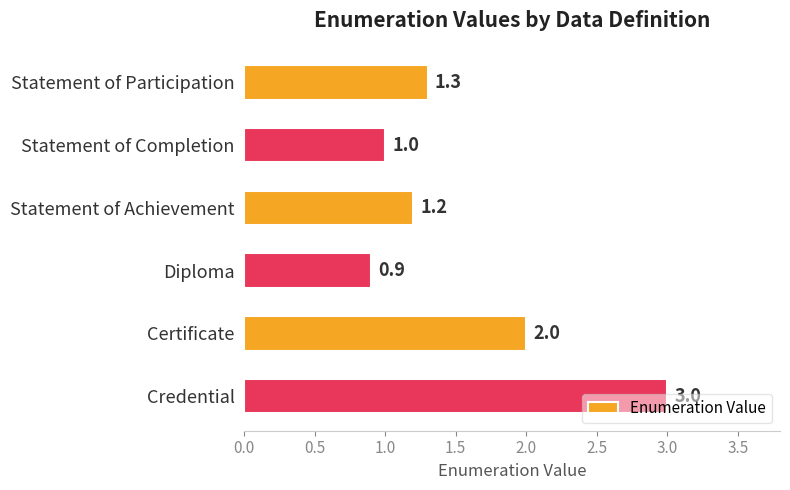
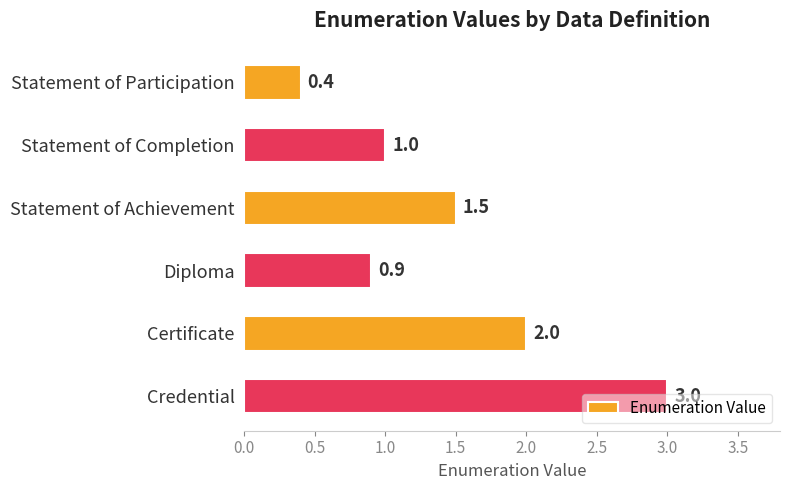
  {
-   "Statement of Participation": 1.3,
+   "Statement of Participation": 0.4,
    "Statement of Completion": 1.0,
-   "Statement of Achievement": 1.2,
+   "Statement of Achievement": 1.5,
    "Diploma": 0.9,
    "Certificate": 2.0
  }
